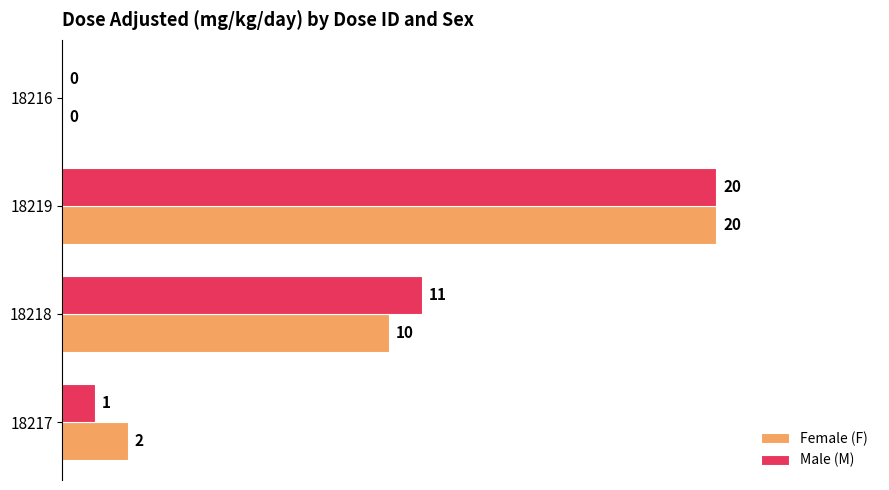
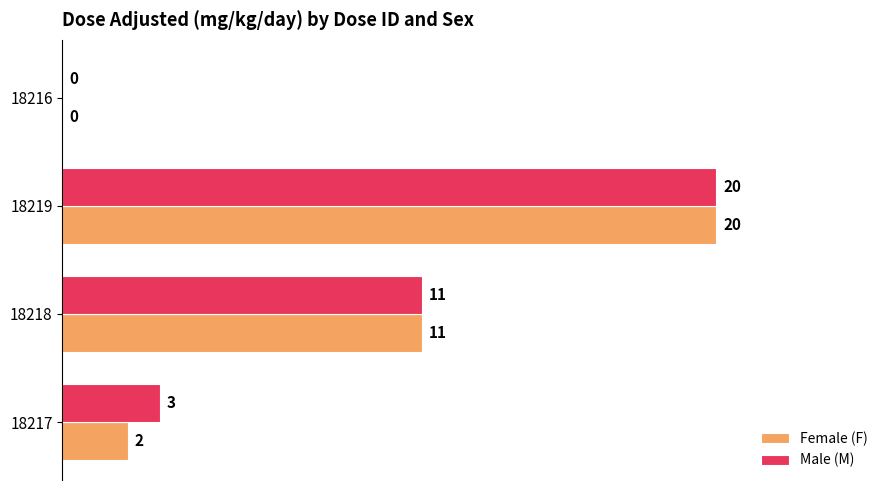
  {
    "Female (F)": {
      "18216": 0,
      "18219": 20,
-     "18218": 10,
+     "18218": 11,
      "18217": 2
    },
    "Male (M)": {
      "18216": 0,
      "18219": 20,
      "18218": 11,
-     "18217": 1
+     "18217": 3
    }
  }
